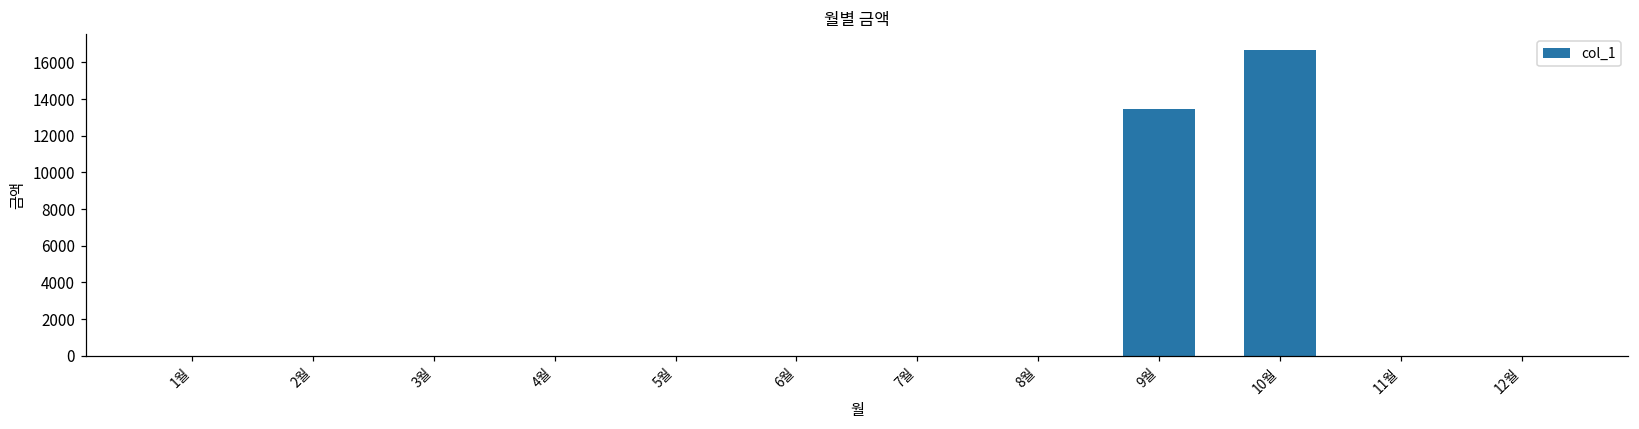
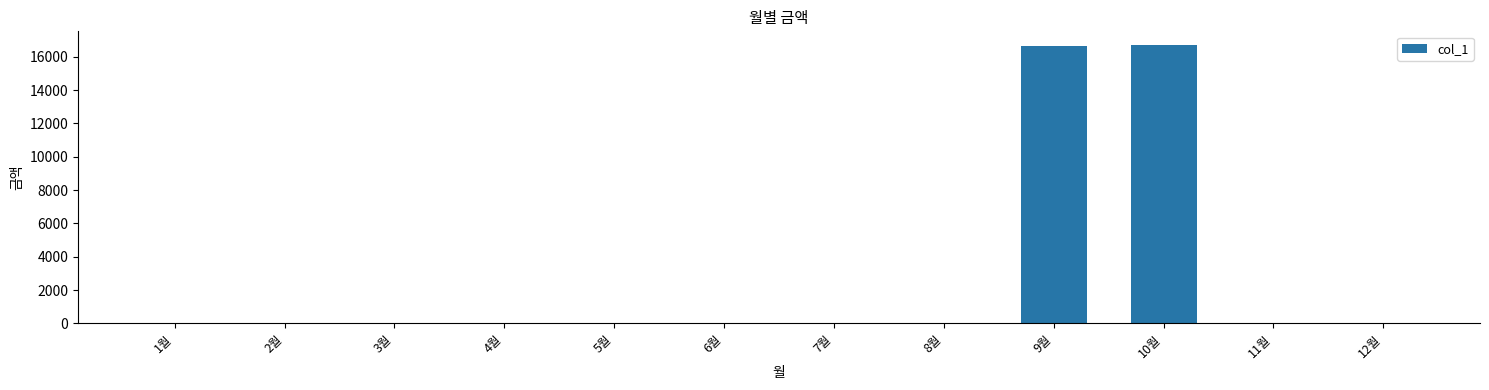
  {
    "1월": 0,
    "2월": 0,
    "3월": 0,
    "4월": 0,
    "5월": 0,
    "6월": 0,
    "7월": 0,
    "8월": 0,
-   "9월": 13500,
+   "9월": 16600,
    "10월": 16700,
    "11월": 0,
    "12월": 0
  }
